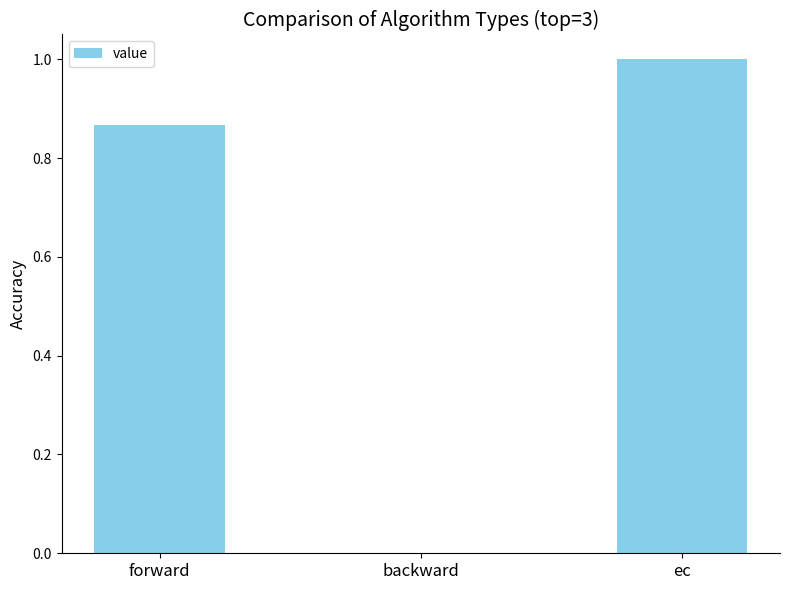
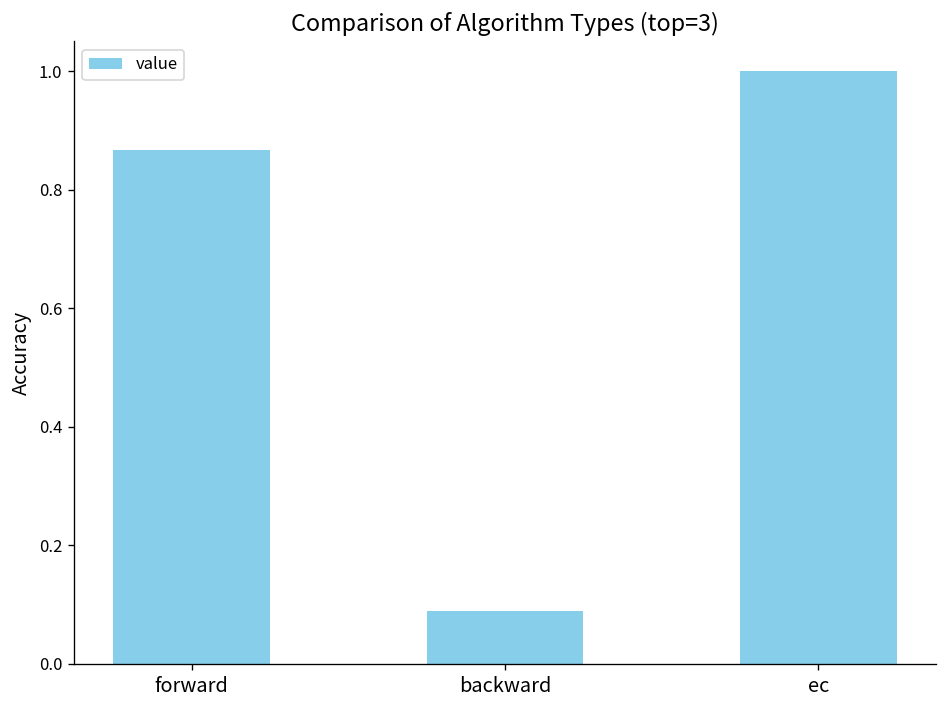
  {
    "forward": 0.87,
-   "backward": 0.00,
+   "backward": 0.09,
    "ec": 1.00
  }
